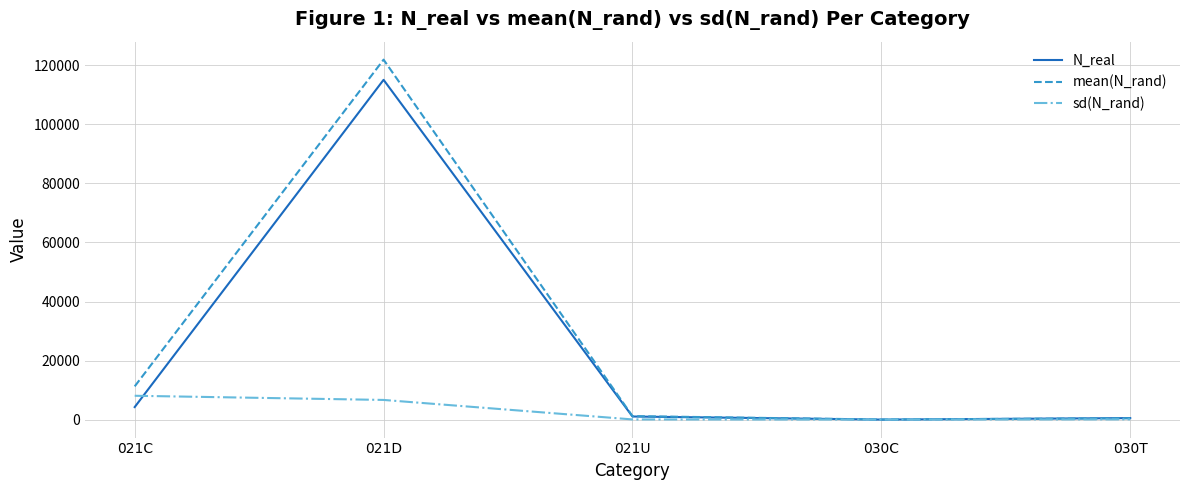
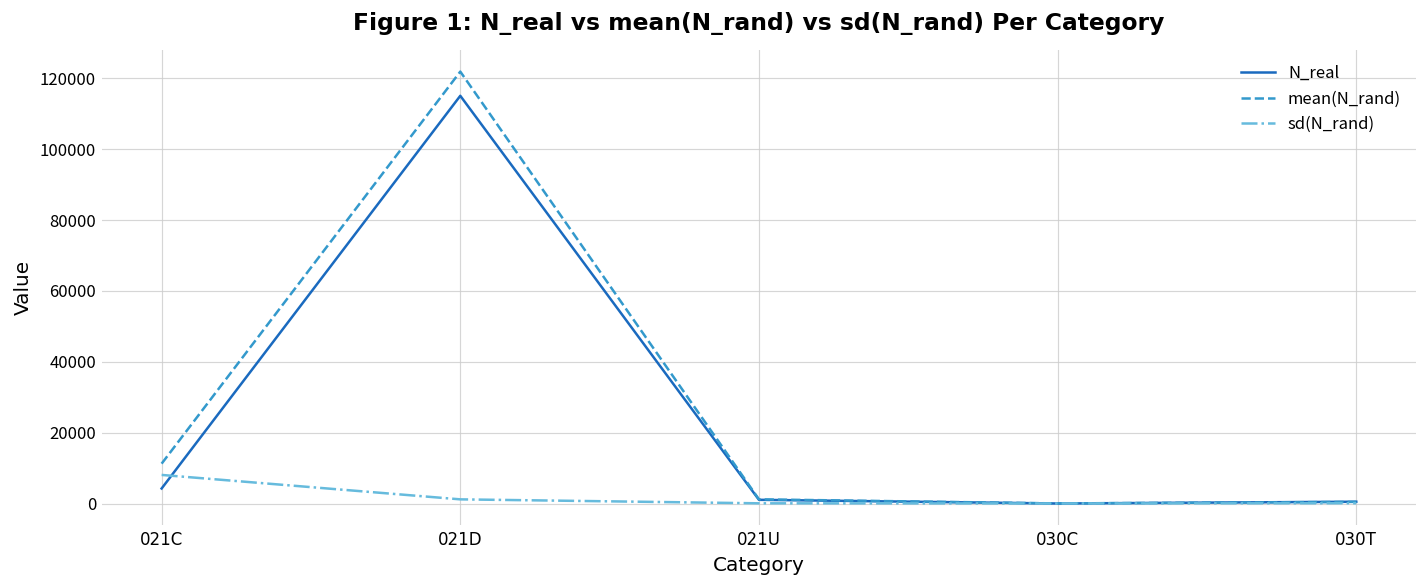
  {
    "sd(N_rand)": {
      "021C": 8000,
-     "021D": 7000,
+     "021D": 1000,
      "021U": 0
    }
  }
